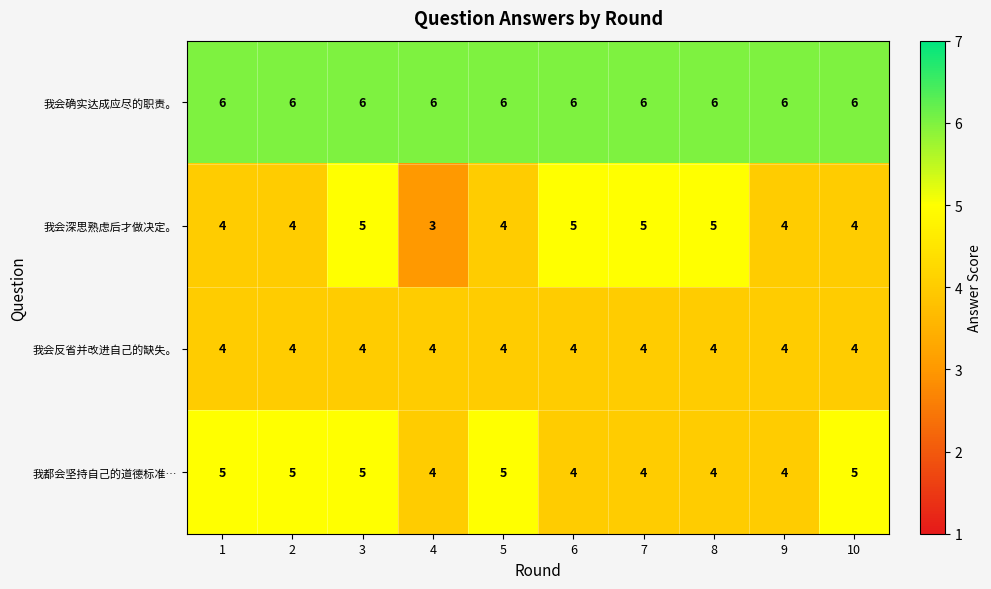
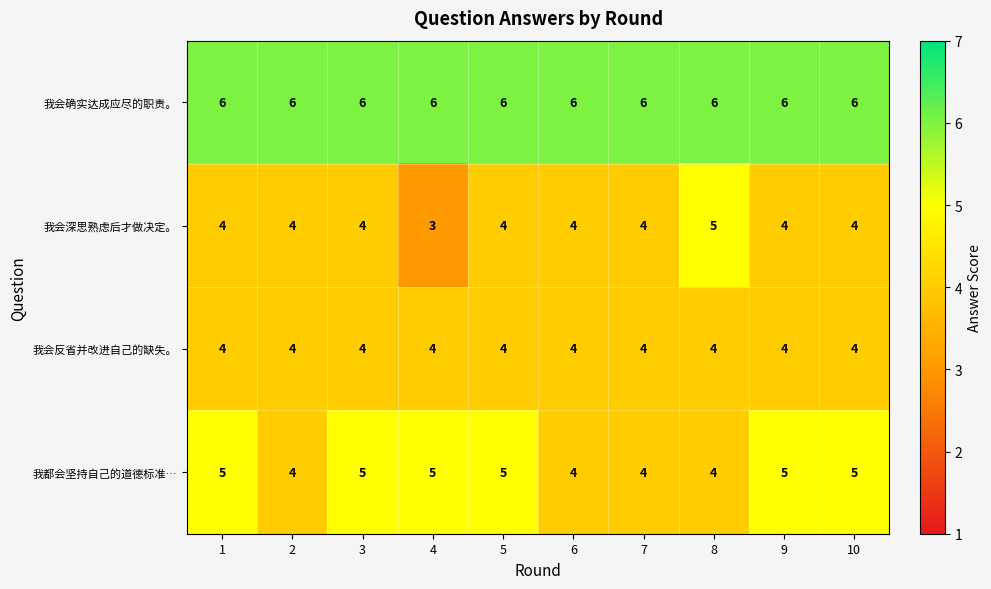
  {
    "我会确实达成应尽的职责。": {
      "1": 6,
      "2": 6,
      "3": 6,
      "4": 6,
      "5": 6,
      "6": 6,
      "7": 6,
      "8": 6,
      "9": 6,
      "10": 6
    },
    "我会深思熟虑后才做决定。": {
      "1": 4,
      "2": 4,
-     "3": 5,
+     "3": 4,
      "4": 3,
      "5": 4,
-     "6": 5,
-     "7": 5,
+     "6": 4,
+     "7": 4,
      "8": 5,
      "9": 4,
      "10": 4
    },
    "我会反省并改进自己的缺失。": {
      "1": 4,
      "2": 4,
      "3": 4,
      "4": 4,
      "5": 4,
      "6": 4,
      "7": 4,
      "8": 4,
      "9": 4,
      "10": 4
    },
    "我都会坚持自己的道德标准…": {
      "1": 5,
-     "2": 5,
+     "2": 4,
      "3": 5,
-     "4": 4,
+     "4": 5,
      "5": 5,
      "6": 4,
      "7": 4,
      "8": 4,
-     "9": 4,
+     "9": 5,
      "10": 5
    }
  }
